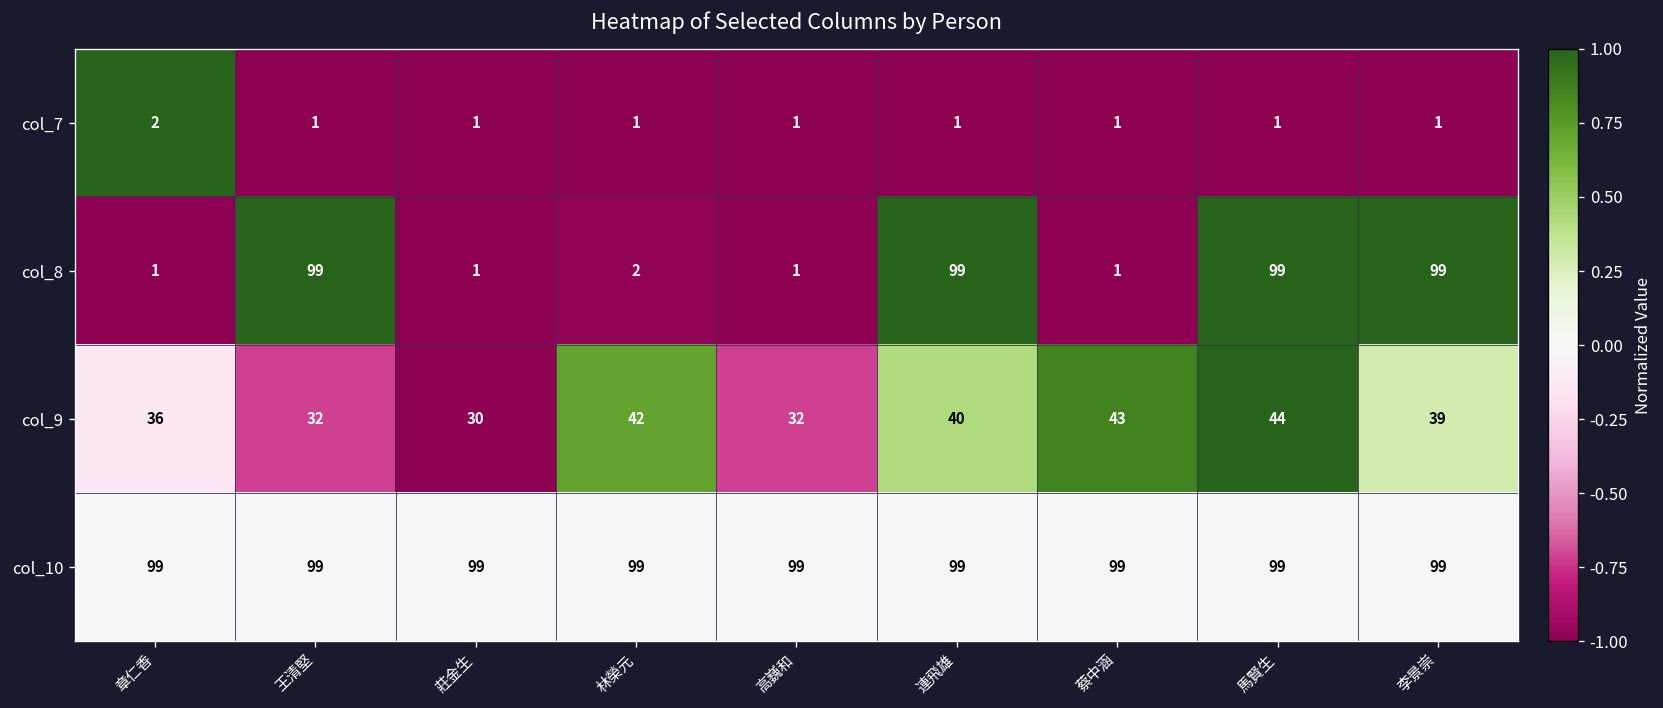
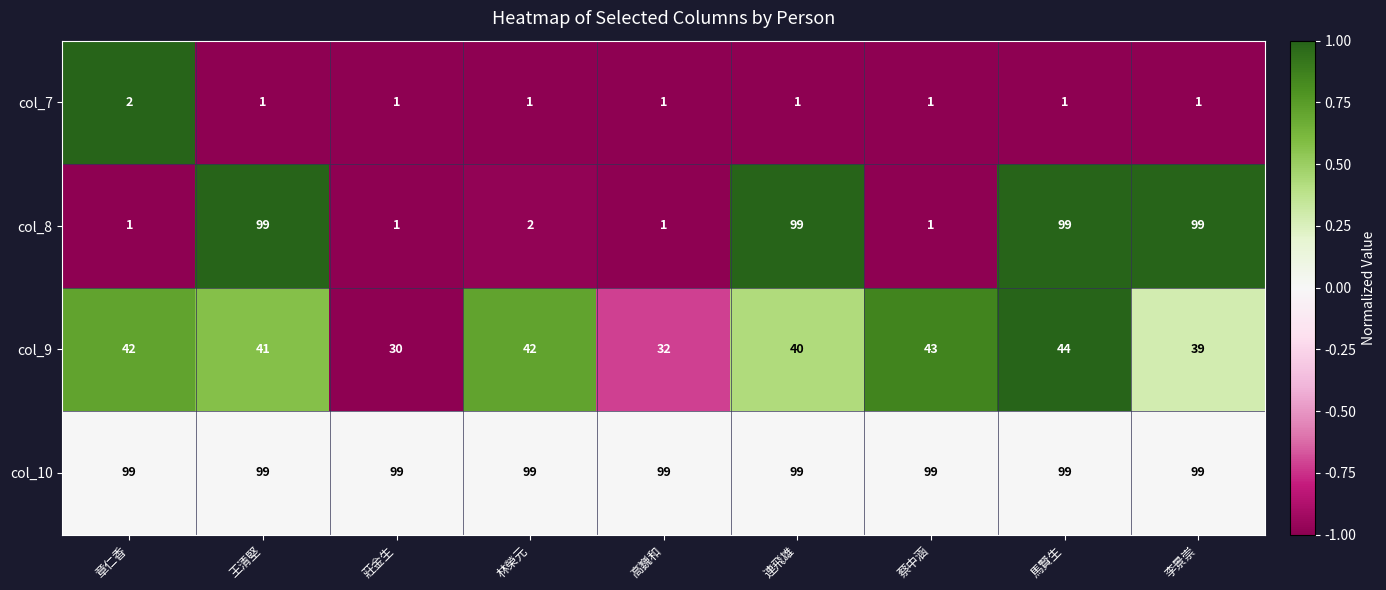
  {
    "col_7": {
      "章仁香": 2,
      "王清堅": 1,
      "莊金生": 1,
      "林榮元": 1,
      "高巍和": 1,
      "連飛雄": 1,
      "蔡中涵": 1,
      "馬賢生": 1,
      "李景崇": 1
    },
    "col_8": {
      "章仁香": 1,
      "王清堅": 99,
      "莊金生": 1,
      "林榮元": 2,
      "高巍和": 1,
      "連飛雄": 99,
      "蔡中涵": 1,
      "馬賢生": 99,
      "李景崇": 99
    },
    "col_9": {
-     "章仁香": 36,
-     "王清堅": 32,
+     "章仁香": 42,
+     "王清堅": 41,
      "莊金生": 30,
      "林榮元": 42,
      "高巍和": 32,
      "連飛雄": 40,
      "蔡中涵": 43,
      "馬賢生": 44,
      "李景崇": 39
    },
    "col_10": {
      "章仁香": 99,
      "王清堅": 99,
      "莊金生": 99,
      "林榮元": 99,
      "高巍和": 99,
      "連飛雄": 99,
      "蔡中涵": 99,
      "馬賢生": 99,
      "李景崇": 99
    }
  }
